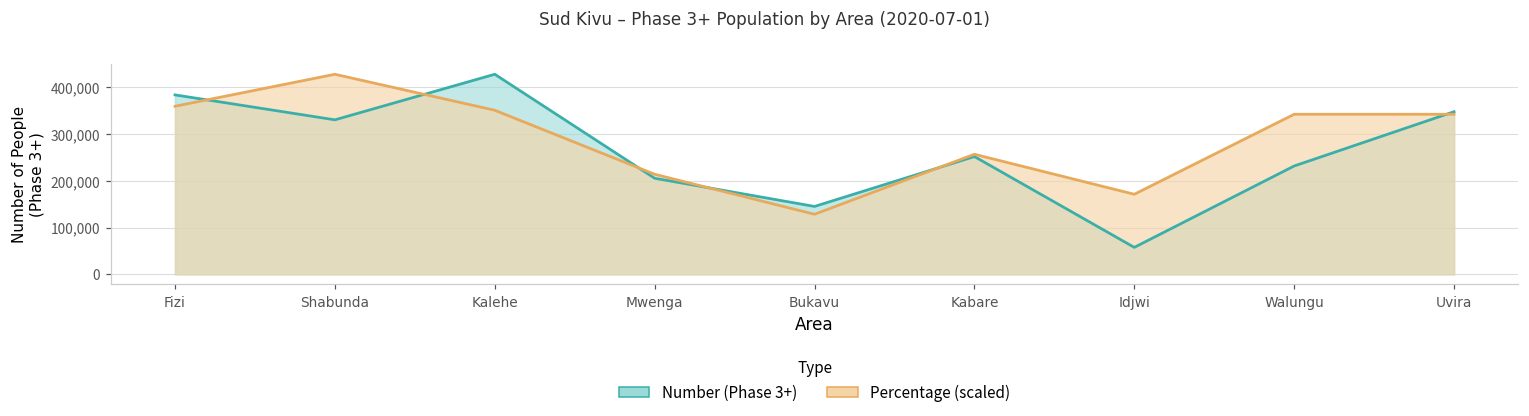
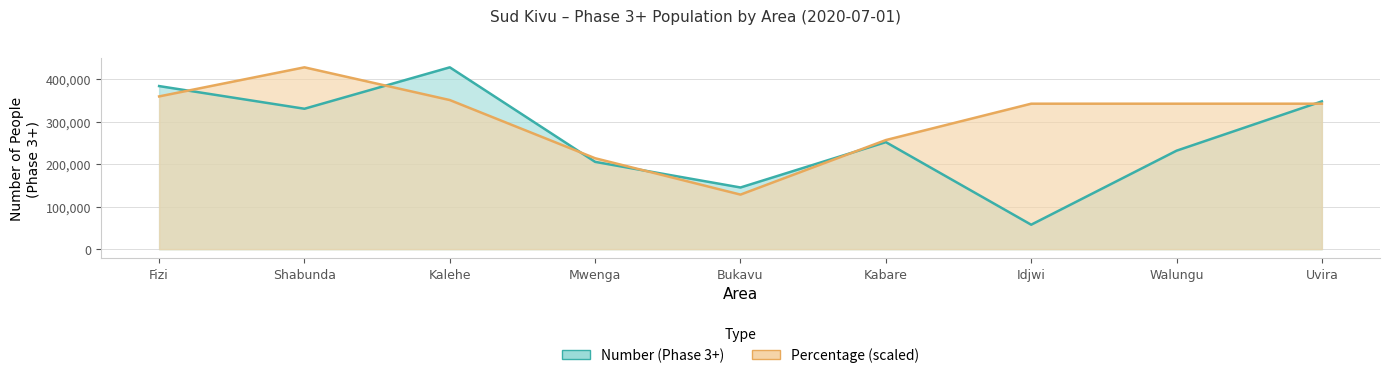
  {
    "Percentage (scaled)": {
      "Fizi": "360,000",
      "Shabunda": "430,000",
      "Kalehe": "350,000",
      "Mwenga": "210,000",
      "Bukavu": "130,000",
-     "Idjwi": "170,000",
+     "Idjwi": "340,000",
      "Walungu": "340,000"
    }
  }
